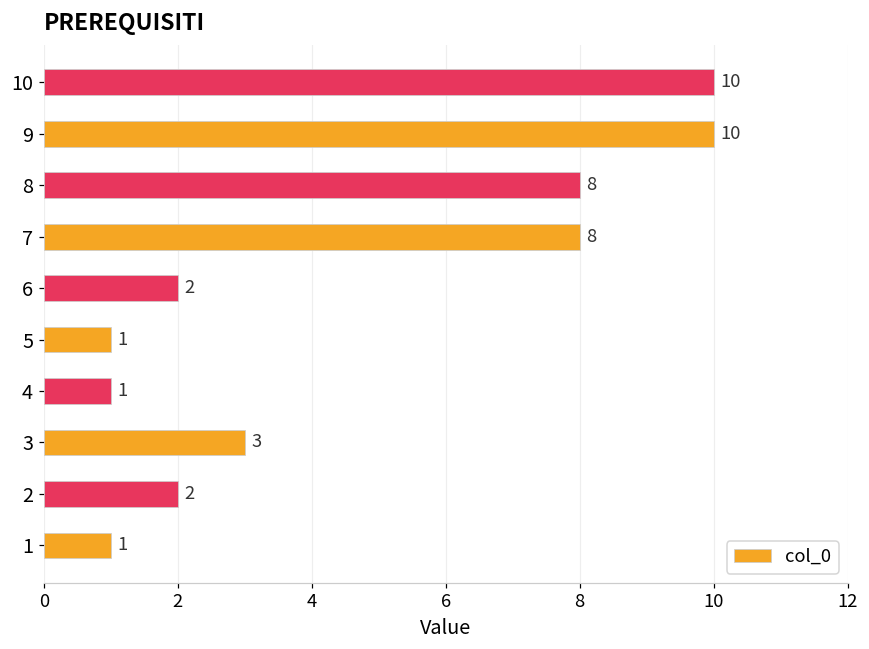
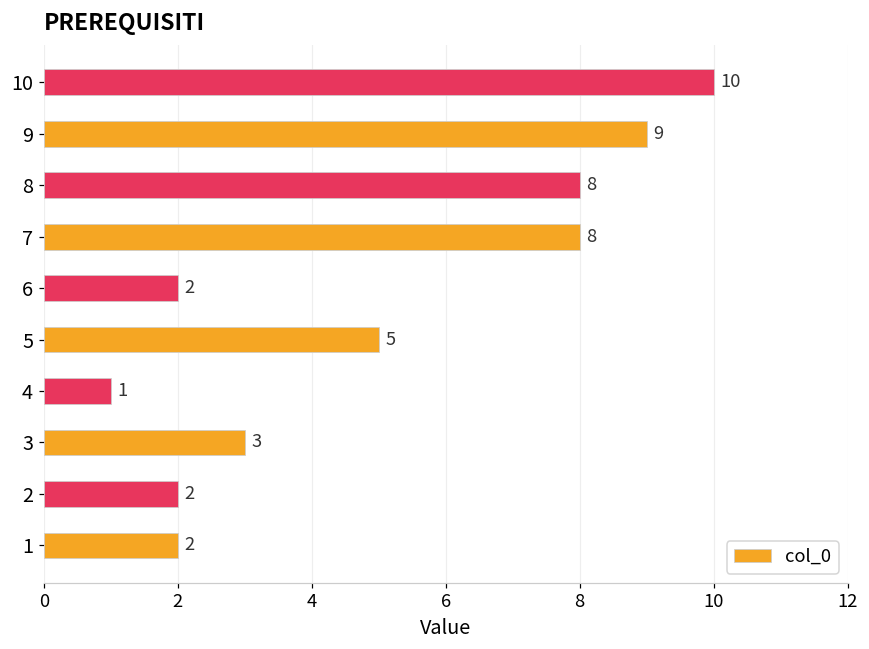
  {
    "10": 10,
-   "9": 10,
+   "9": 9,
    "8": 8,
    "7": 8,
    "6": 2,
-   "5": 1,
+   "5": 5,
    "4": 1,
    "3": 3,
    "2": 2,
-   "1": 1
+   "1": 2
  }
